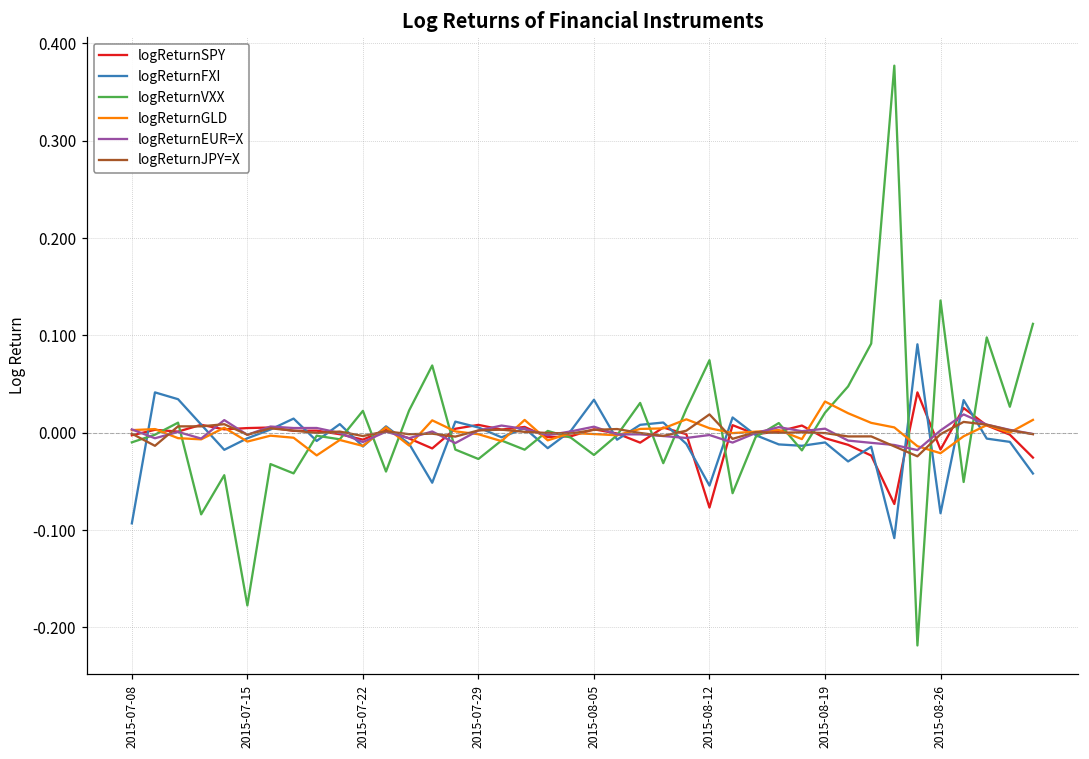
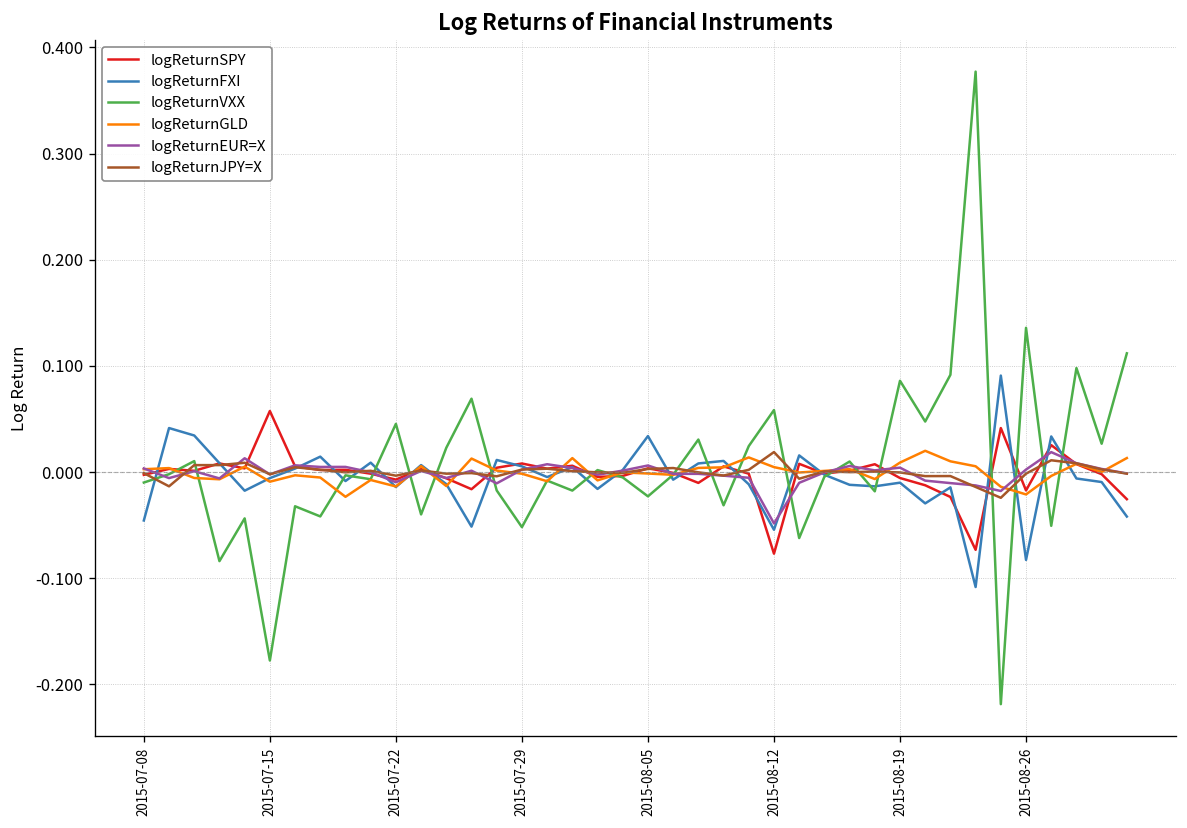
  {
    "logReturnSPY": {
-     "2015-07-15": 0.00,
+     "2015-07-15": 0.06,
      "2015-08-12": -0.08,
      "2015-08-19": -0.01,
      "2015-08-26": -0.02
    },
    "logReturnFXI": {
-     "2015-07-08": -0.09,
+     "2015-07-08": -0.05,
      "2015-07-15": -0.01,
      "2015-08-05": 0.03,
      "2015-08-12": -0.05,
      "2015-08-19": -0.01,
      "2015-08-26": -0.08
    },
    "logReturnVXX": {
      "2015-07-08": -0.01,
      "2015-07-15": -0.18,
-     "2015-07-22": 0.02,
-     "2015-07-29": -0.03,
+     "2015-07-22": 0.05,
+     "2015-07-29": -0.05,
      "2015-08-05": -0.02,
-     "2015-08-12": 0.07,
-     "2015-08-19": 0.02,
+     "2015-08-12": 0.06,
+     "2015-08-19": 0.09,
      "2015-08-26": 0.14
    },
    "logReturnGLD": {
      "2015-07-15": -0.01,
      "2015-07-29": 0.00,
      "2015-08-05": 0.00,
      "2015-08-12": 0.00,
-     "2015-08-19": 0.03,
+     "2015-08-19": 0.01,
      "2015-08-26": -0.02
    },
    "logReturnEUR=X": {
-     "2015-08-12": 0.00,
+     "2015-08-12": -0.05,
      "2015-08-19": 0.00,
      "2015-08-26": 0.00
    },
    "logReturnJPY=X": {
      "2015-07-22": 0.00,
      "2015-08-12": 0.02,
      "2015-08-19": 0.00,
      "2015-08-26": 0.00
    }
  }
